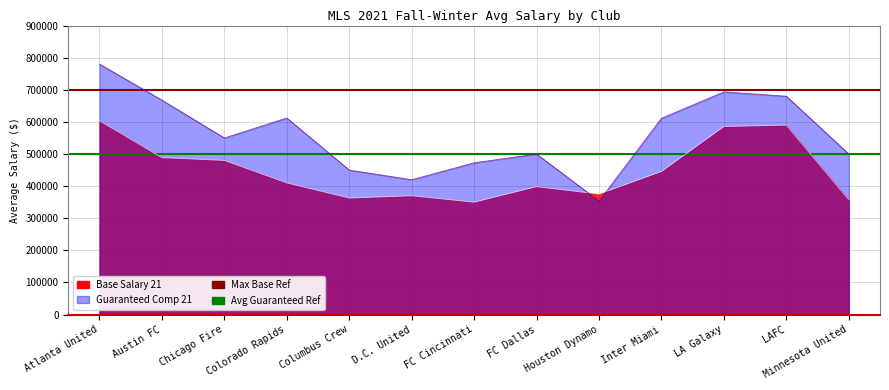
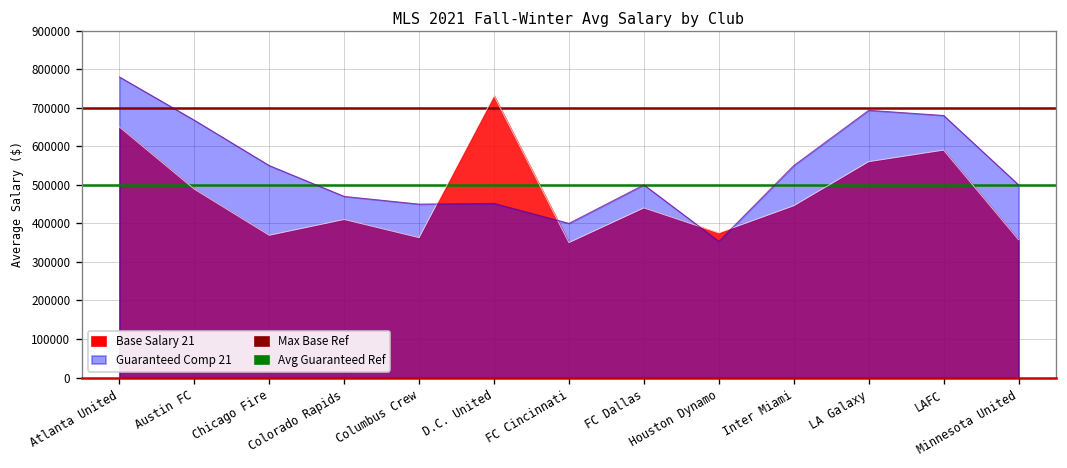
  {
    "Base Salary 21": {
-     "Atlanta United": 600000,
+     "Atlanta United": 650000,
      "Austin FC": 490000,
-     "Chicago Fire": 480000,
+     "Chicago Fire": 370000,
      "Colorado Rapids": 410000,
      "Columbus Crew": 360000,
-     "D.C. United": 370000,
+     "D.C. United": 730000,
      "FC Cincinnati": 350000,
-     "FC Dallas": 400000,
+     "FC Dallas": 440000,
      "Houston Dynamo": 380000,
      "Inter Miami": 450000,
-     "LA Galaxy": 590000,
+     "LA Galaxy": 560000,
      "LAFC": 590000,
      "Minnesota United": 360000
    },
    "Guaranteed Comp 21": {
      "Atlanta United": 780000,
      "Austin FC": 670000,
      "Chicago Fire": 550000,
-     "Colorado Rapids": 610000,
+     "Colorado Rapids": 470000,
      "Columbus Crew": 450000,
-     "D.C. United": 420000,
-     "FC Cincinnati": 470000,
+     "D.C. United": 450000,
+     "FC Cincinnati": 400000,
      "FC Dallas": 500000,
      "Houston Dynamo": 350000,
-     "Inter Miami": 610000,
+     "Inter Miami": 550000,
      "LA Galaxy": 690000,
      "LAFC": 680000,
      "Minnesota United": 500000
    }
  }
